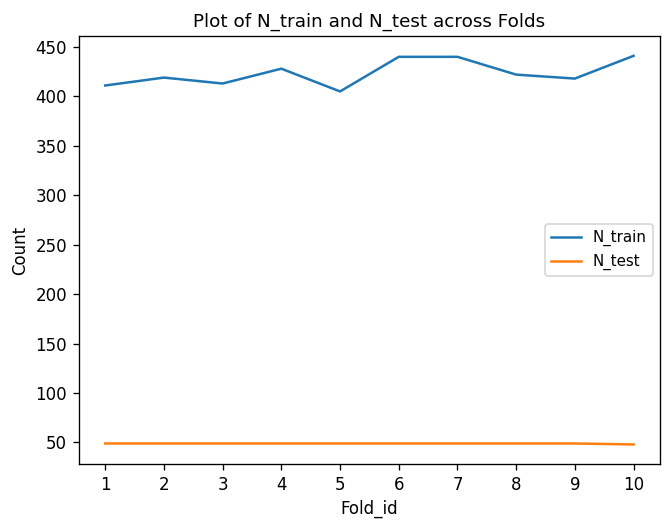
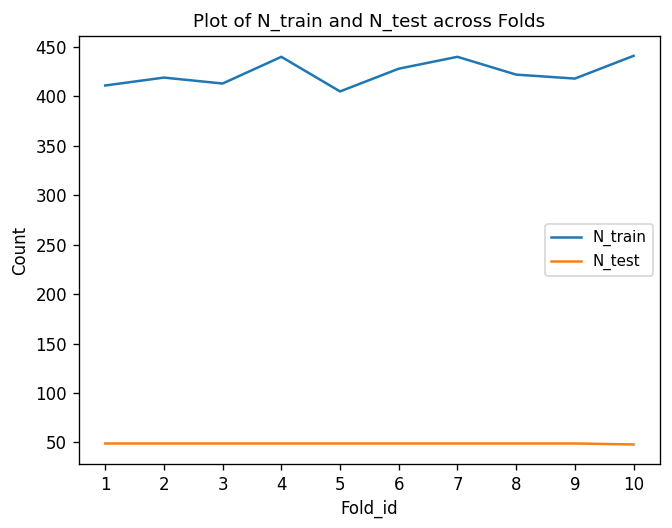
  {
    "N_train": {
      "1": 410,
      "2": 420,
      "3": 410,
-     "4": 430,
+     "4": 440,
      "5": 410,
-     "6": 440,
+     "6": 430,
      "7": 440,
      "8": 420,
      "9": 420,
      "10": 440
    },
    "N_test": {
      "1": 50,
      "2": 50,
      "3": 50,
      "4": 50,
      "5": 50,
      "6": 50,
      "7": 50,
      "8": 50,
      "9": 50,
      "10": 50
    }
  }
